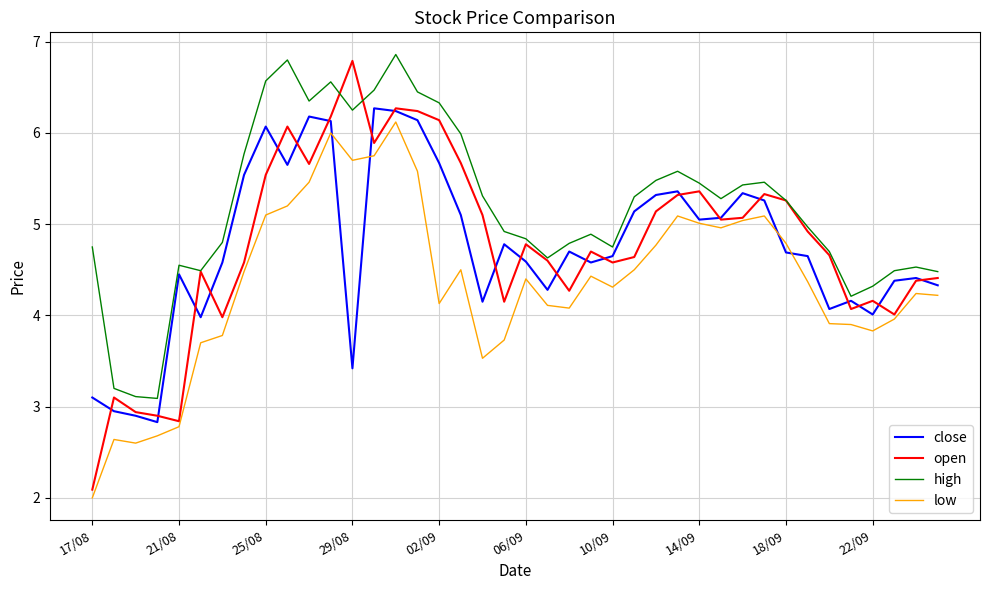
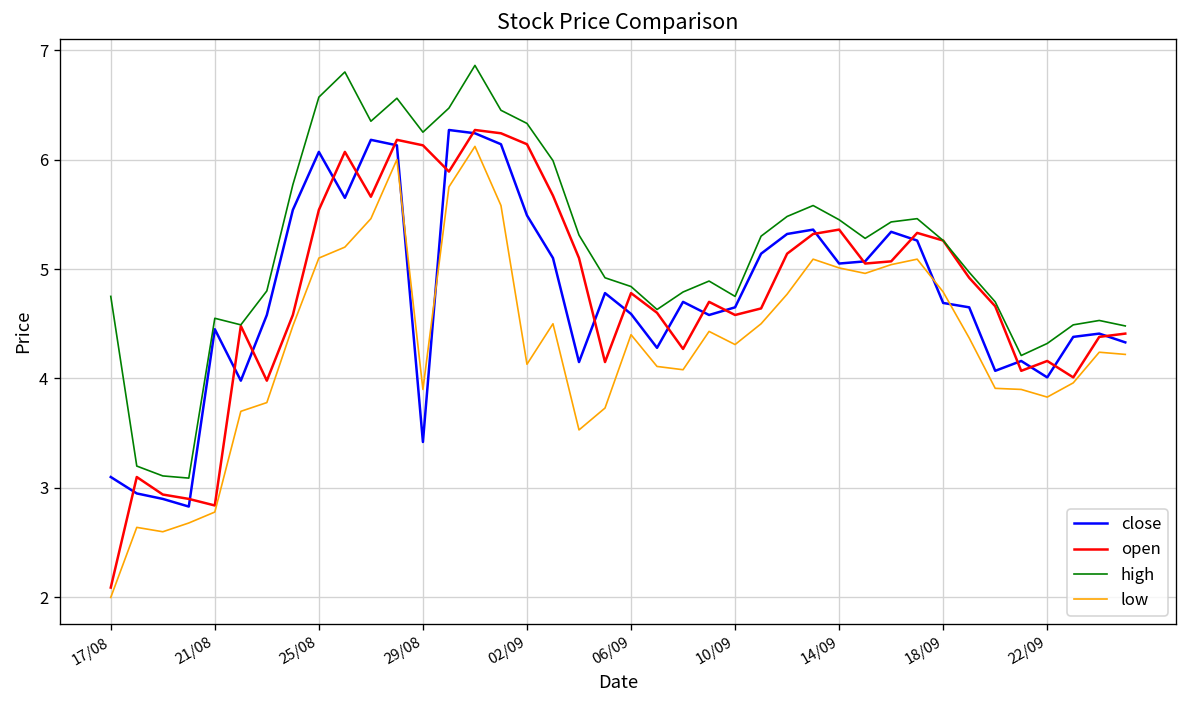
  {
    "close": {
      "17/08": 3.1,
      "21/08": 4.5,
      "25/08": 6.1,
      "29/08": 3.4,
-     "02/09": 5.7,
+     "02/09": 5.5,
      "06/09": 4.6,
      "10/09": 4.7,
      "14/09": 5.1,
      "18/09": 4.7,
      "22/09": 4.0
    },
    "open": {
      "17/08": 2.1,
      "21/08": 2.8,
      "25/08": 5.5,
-     "29/08": 6.8,
+     "29/08": 6.1,
      "02/09": 6.1,
      "06/09": 4.8,
      "10/09": 4.6,
      "14/09": 5.4,
      "22/09": 4.2
    },
    "high": {
      "17/08": 4.8,
      "21/08": 4.6,
      "25/08": 6.6,
      "29/08": 6.3,
      "02/09": 6.3,
      "06/09": 4.8,
      "10/09": 4.8,
      "14/09": 5.5,
      "22/09": 4.3
    },
    "low": {
      "17/08": 2.0,
      "21/08": 2.8,
      "25/08": 5.1,
-     "29/08": 5.7,
+     "29/08": 3.9,
      "02/09": 4.1,
      "06/09": 4.4,
      "10/09": 4.3,
      "14/09": 5.0,
      "18/09": 4.8,
      "22/09": 3.8
    }
  }
